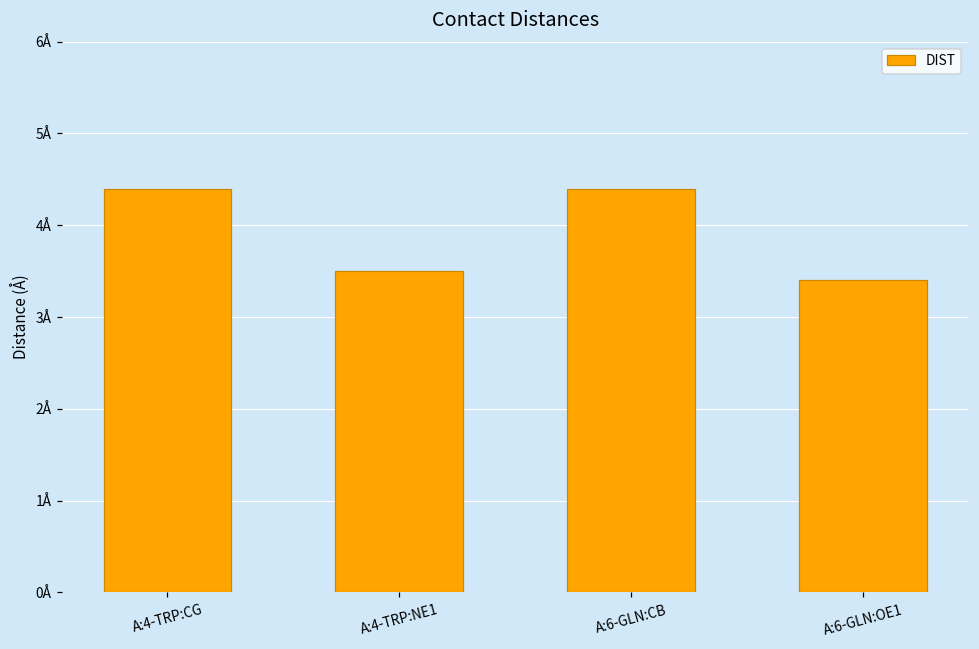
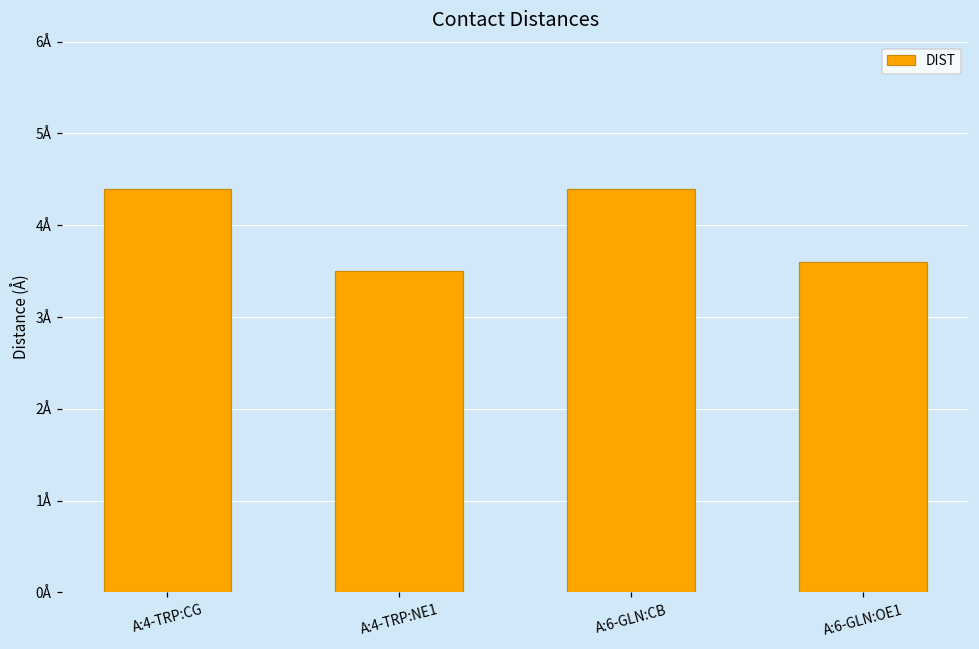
  {
    "A:4-TRP:CG": "4.4Å",
    "A:4-TRP:NE1": "3.5Å",
    "A:6-GLN:CB": "4.4Å",
-   "A:6-GLN:OE1": "3.4Å"
+   "A:6-GLN:OE1": "3.6Å"
  }
